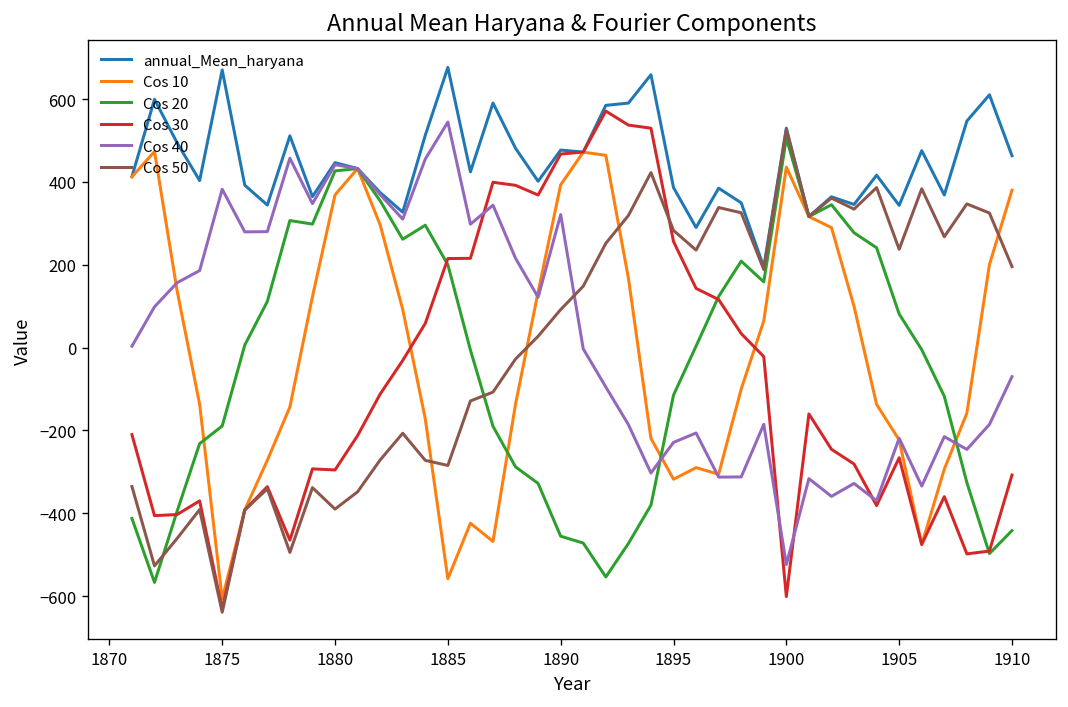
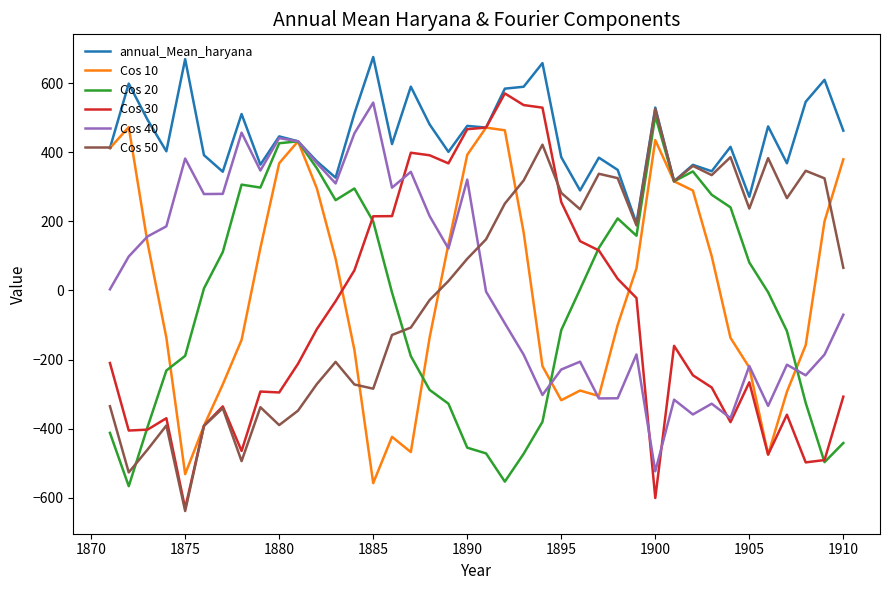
  {
    "annual_Mean_haryana": {
      "1875": 670,
      "1885": 680,
      "1890": 480,
      "1895": 390,
-     "1905": 340,
+     "1905": 270,
      "1910": 460
    },
    "Cos 10": {
-     "1875": -610,
+     "1875": -530,
      "1880": 370,
      "1885": -560,
      "1890": 390,
      "1895": -320,
      "1900": 440,
      "1910": 380
    },
    "Cos 20": {
      "1875": -190,
      "1880": 430,
      "1885": 200,
      "1890": -460,
      "1895": -110,
      "1900": 510,
      "1905": 80,
      "1910": -440
    },
    "Cos 30": {
      "1875": -630,
      "1880": -300,
      "1885": 210,
      "1890": 470,
      "1895": 260,
      "1900": -600,
      "1905": -270,
      "1910": -310
    },
    "Cos 40": {
      "1875": 380,
      "1885": 540,
      "1890": 320,
      "1895": -230,
      "1900": -520,
      "1910": -70
    },
    "Cos 50": {
      "1875": -640,
      "1880": -390,
      "1885": -280,
      "1890": 90,
      "1895": 280,
      "1905": 240,
-     "1910": 200
+     "1910": 70
    }
  }
